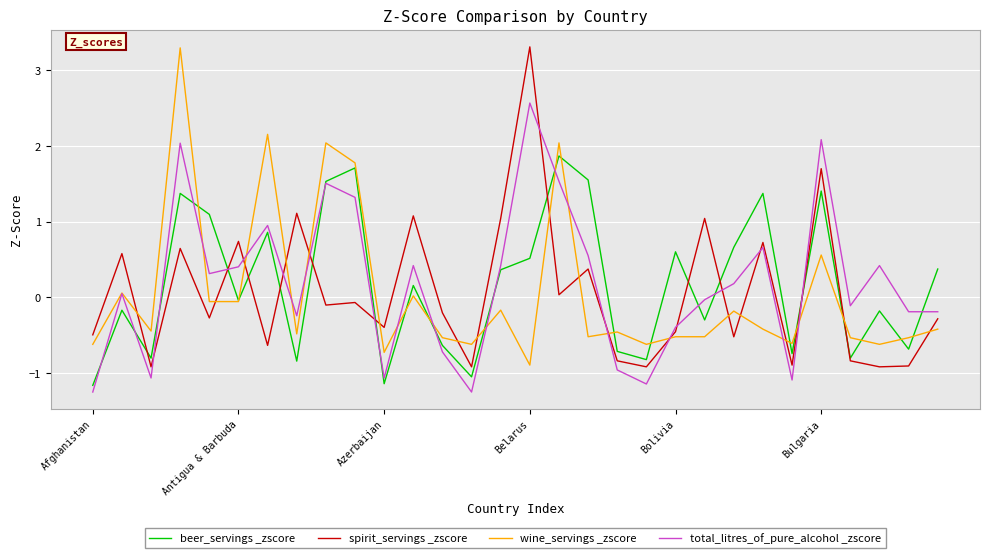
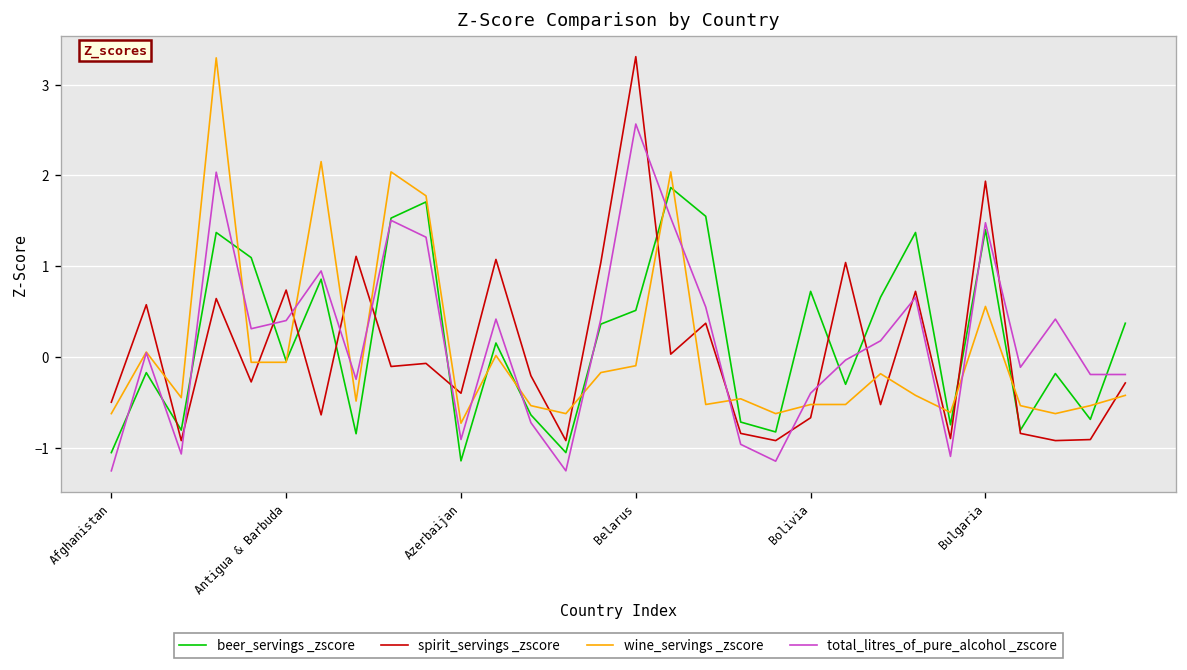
  {
    "beer_servings _zscore": {
-     "Afghanistan": -1.2,
+     "Afghanistan": -1.0,
      "Azerbaijan": -1.1,
      "Belarus": 0.5,
-     "Bolivia": 0.6,
+     "Bolivia": 0.7,
      "Bulgaria": 1.4
    },
    "spirit_servings _zscore": {
      "Afghanistan": -0.5,
      "Antigua & Barbuda": 0.7,
      "Azerbaijan": -0.4,
      "Belarus": 3.3,
-     "Bolivia": -0.5,
-     "Bulgaria": 1.7
+     "Bolivia": -0.7,
+     "Bulgaria": 1.9
    },
    "wine_servings _zscore": {
      "Afghanistan": -0.6,
      "Azerbaijan": -0.7,
-     "Belarus": -0.9,
+     "Belarus": -0.1,
      "Bolivia": -0.5,
      "Bulgaria": 0.6
    },
    "total_litres_of_pure_alcohol _zscore": {
      "Afghanistan": -1.3,
      "Antigua & Barbuda": 0.4,
-     "Azerbaijan": -1.1,
+     "Azerbaijan": -0.9,
      "Belarus": 2.6,
      "Bolivia": -0.4,
-     "Bulgaria": 2.1
+     "Bulgaria": 1.5
    }
  }
